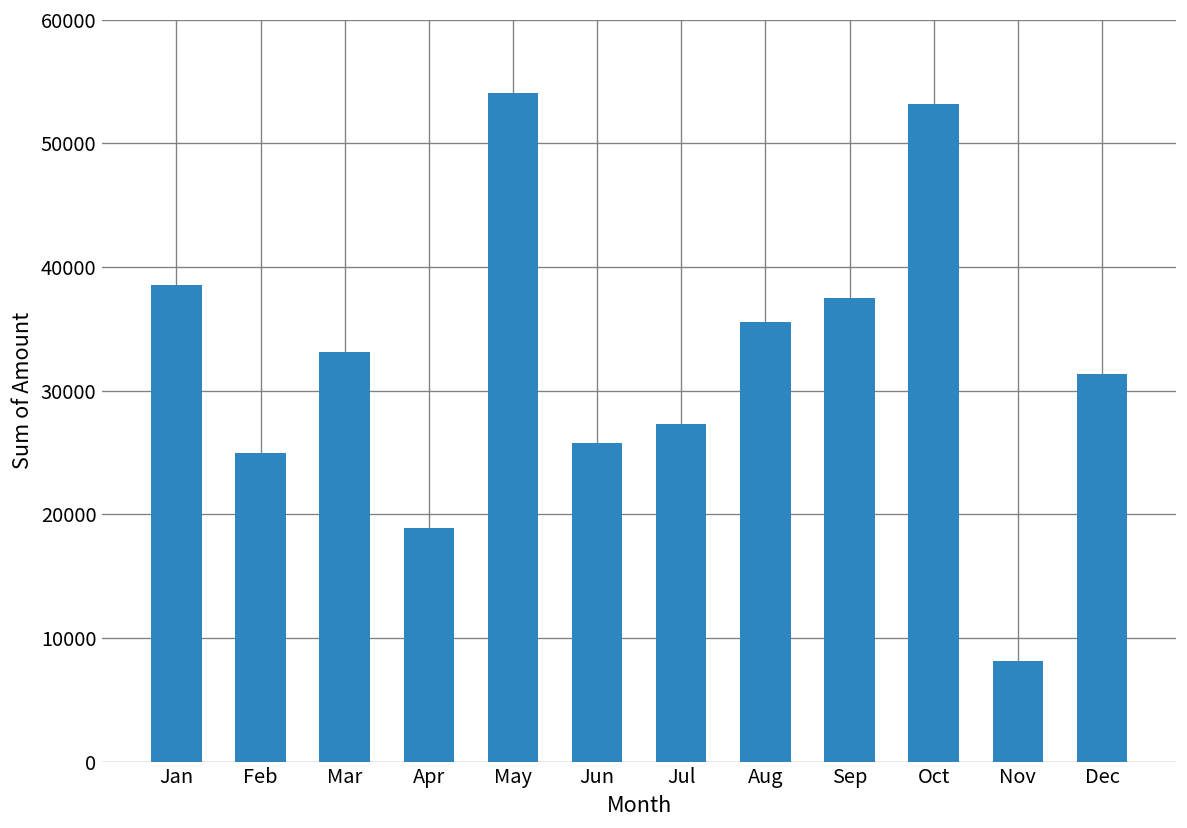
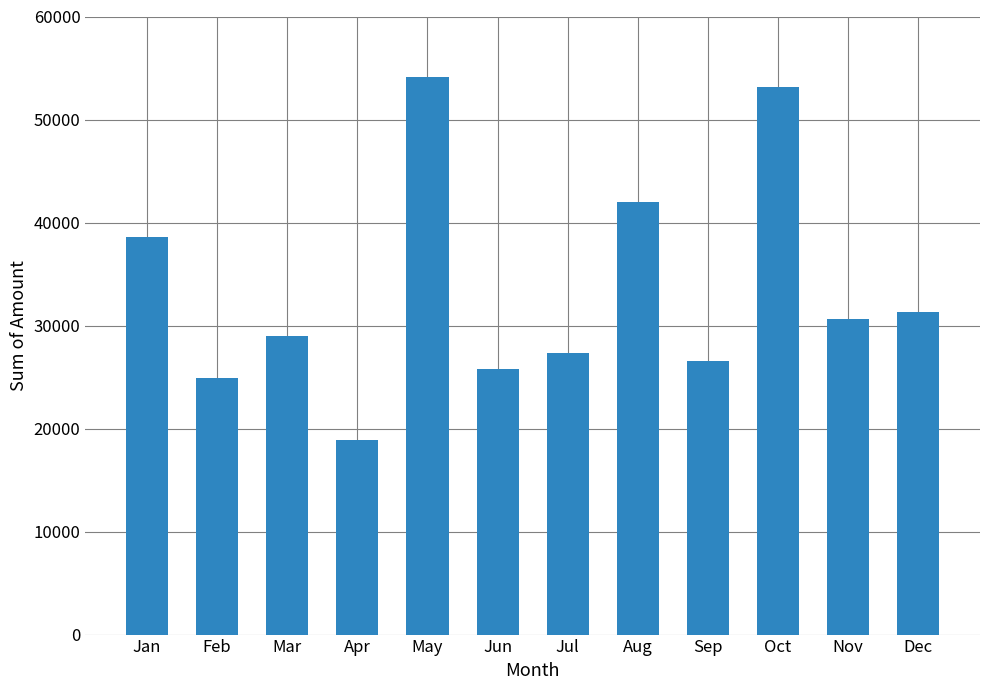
  {
    "Jan": 38600,
    "Feb": 24900,
-   "Mar": 33100,
+   "Mar": 29000,
    "Apr": 18900,
    "May": 54100,
    "Jun": 25800,
    "Jul": 27300,
-   "Aug": 35500,
-   "Sep": 37500,
+   "Aug": 42000,
+   "Sep": 26500,
    "Oct": 53200,
-   "Nov": 8100,
+   "Nov": 30600,
    "Dec": 31400
  }
